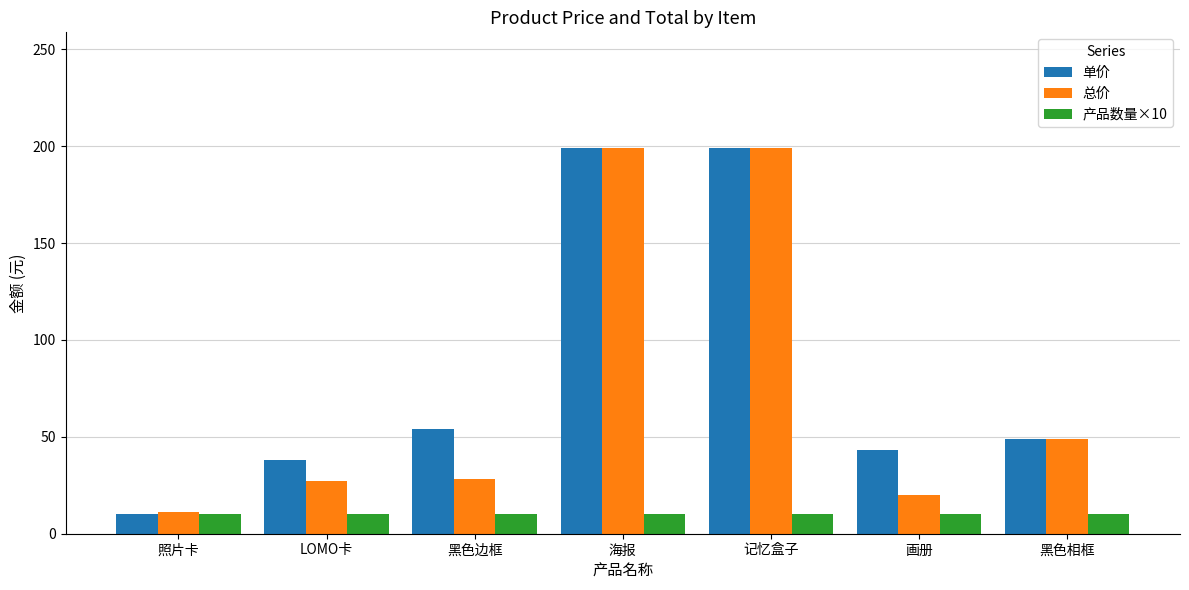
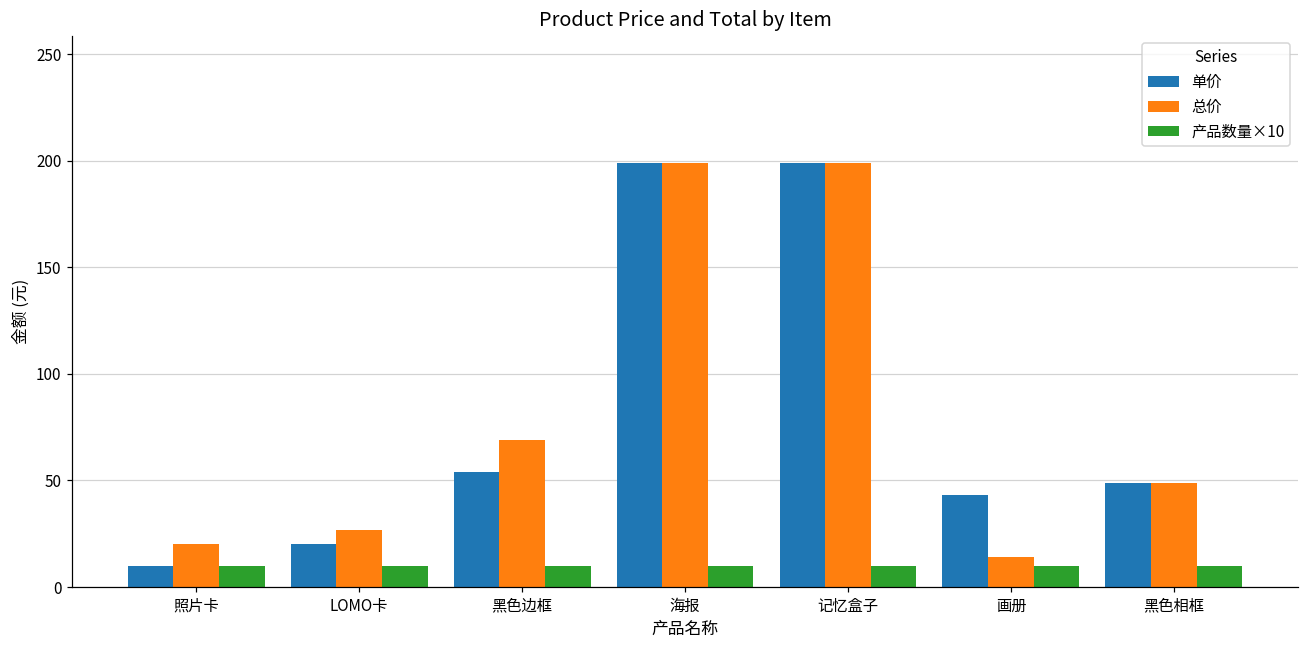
  {
    "单价": {
      "照片卡": 10,
-     "LOMO卡": 38,
+     "LOMO卡": 20,
      "黑色边框": 54,
      "海报": 199,
      "记忆盒子": 199,
      "画册": 43,
      "黑色相框": 49
    },
    "总价": {
-     "照片卡": 11,
+     "照片卡": 20,
      "LOMO卡": 27,
-     "黑色边框": 28,
+     "黑色边框": 69,
      "海报": 199,
      "记忆盒子": 199,
-     "画册": 20,
+     "画册": 14,
      "黑色相框": 49
    },
    "产品数量×10": {
      "照片卡": 10,
      "LOMO卡": 10,
      "黑色边框": 10,
      "海报": 10,
      "记忆盒子": 10,
      "画册": 10,
      "黑色相框": 10
    }
  }
